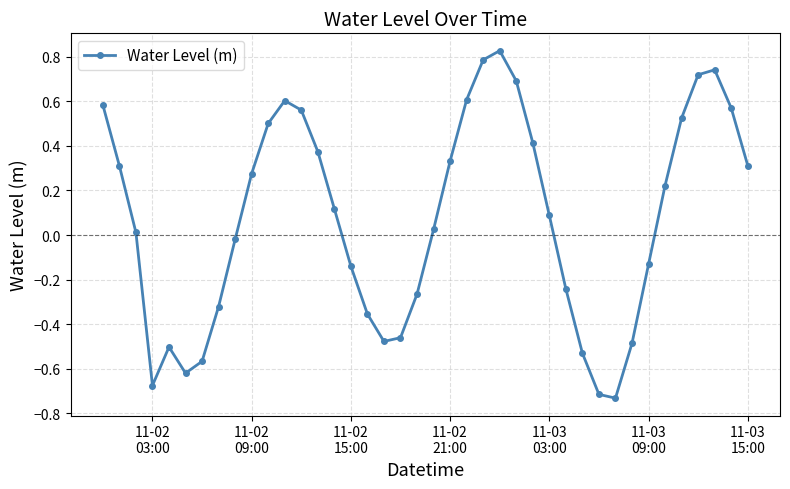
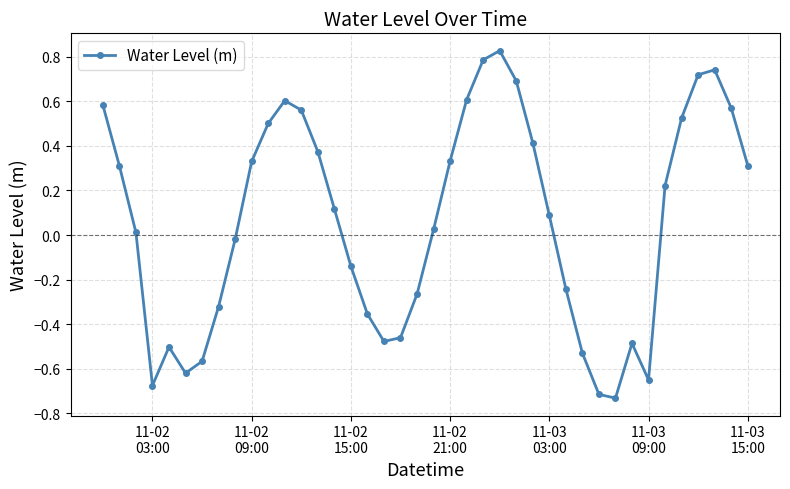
  {
    "11-02 03:00": -0.67,
-   "11-02 09:00": 0.28,
+   "11-02 09:00": 0.33,
    "11-02 15:00": -0.14,
    "11-02 21:00": 0.33,
    "11-03 03:00": 0.09,
-   "11-03 09:00": -0.13,
+   "11-03 09:00": -0.65,
    "11-03 15:00": 0.31
  }
